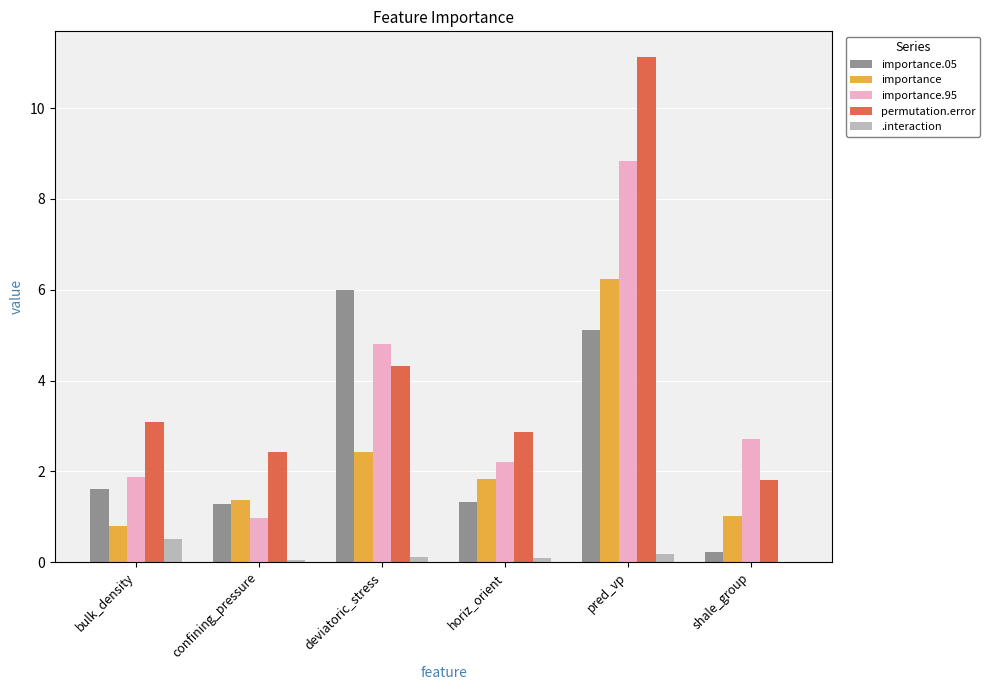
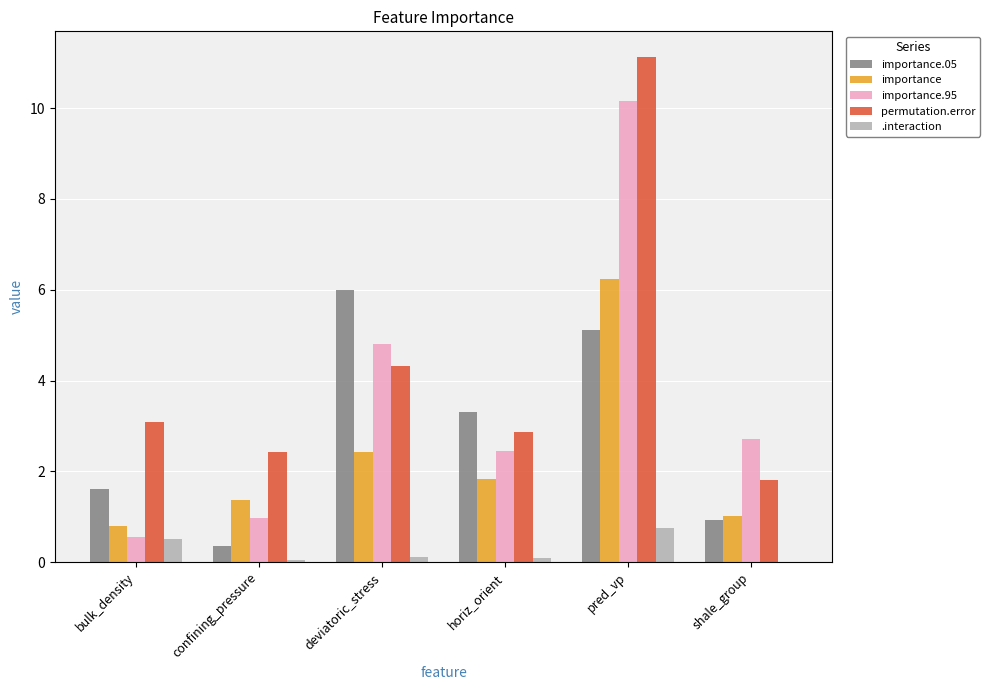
  {
    "importance.05": {
      "bulk_density": 1.6,
-     "confining_pressure": 1.3,
+     "confining_pressure": 0.3,
      "deviatoric_stress": 6.0,
-     "horiz_orient": 1.3,
+     "horiz_orient": 3.3,
      "pred_vp": 5.1,
-     "shale_group": 0.2
+     "shale_group": 0.9
    },
    "importance": {
      "bulk_density": 0.8,
      "confining_pressure": 1.4,
      "deviatoric_stress": 2.4,
      "horiz_orient": 1.8,
      "pred_vp": 6.2,
      "shale_group": 1.0
    },
    "importance.95": {
-     "bulk_density": 1.9,
+     "bulk_density": 0.5,
      "confining_pressure": 1.0,
      "deviatoric_stress": 4.8,
-     "horiz_orient": 2.2,
-     "pred_vp": 8.8,
+     "horiz_orient": 2.4,
+     "pred_vp": 10.1,
      "shale_group": 2.7
    },
    "permutation.error": {
      "bulk_density": 3.1,
      "confining_pressure": 2.4,
      "deviatoric_stress": 4.3,
      "horiz_orient": 2.9,
      "pred_vp": 11.1,
      "shale_group": 1.8
    },
    ".interaction": {
      "bulk_density": 0.5,
      "deviatoric_stress": 0.1,
      "horiz_orient": 0.1,
-     "pred_vp": 0.2
+     "pred_vp": 0.7
    }
  }
